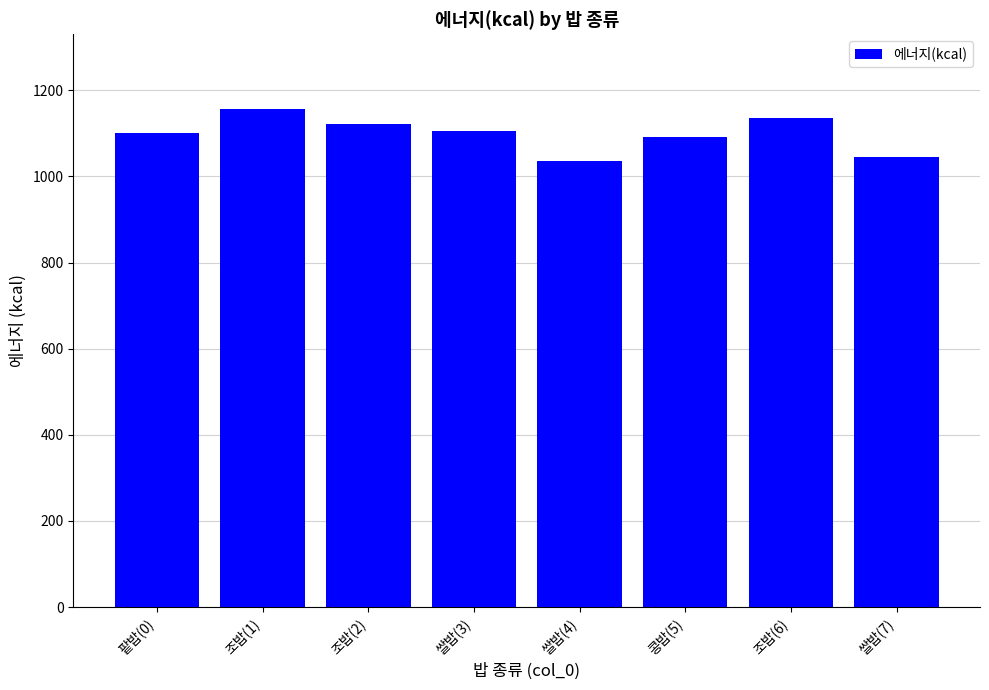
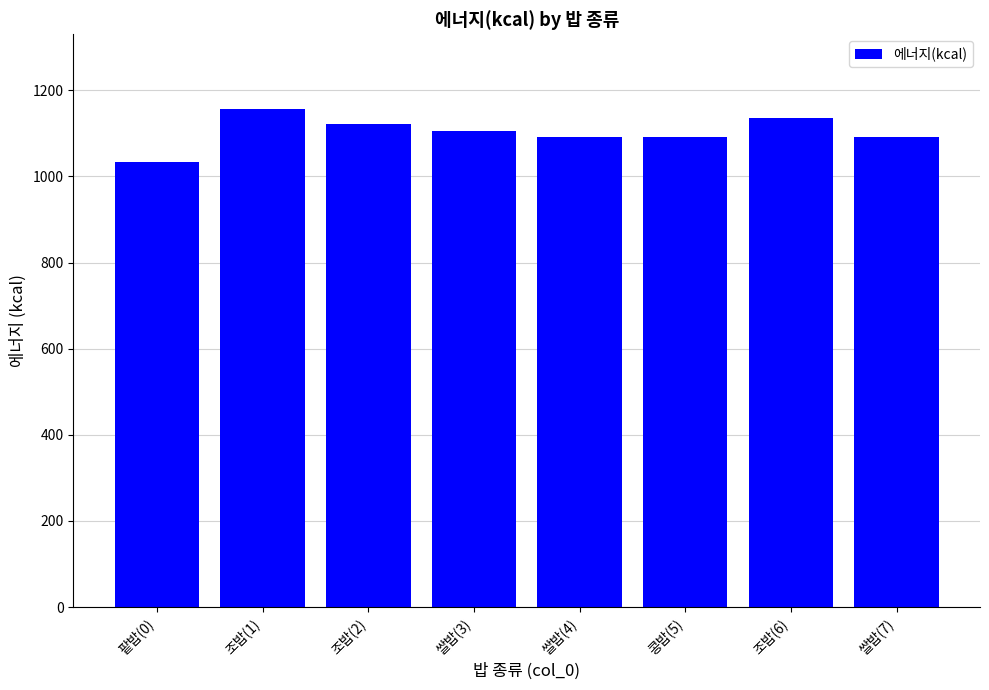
  {
-   "팥밥(0)": 1100,
+   "팥밥(0)": 1030,
    "조밥(1)": 1160,
    "조밥(2)": 1120,
    "쌀밥(3)": 1100,
-   "쌀밥(4)": 1030,
+   "쌀밥(4)": 1090,
    "콩밥(5)": 1090,
    "조밥(6)": 1140,
-   "쌀밥(7)": 1050
+   "쌀밥(7)": 1090
  }
